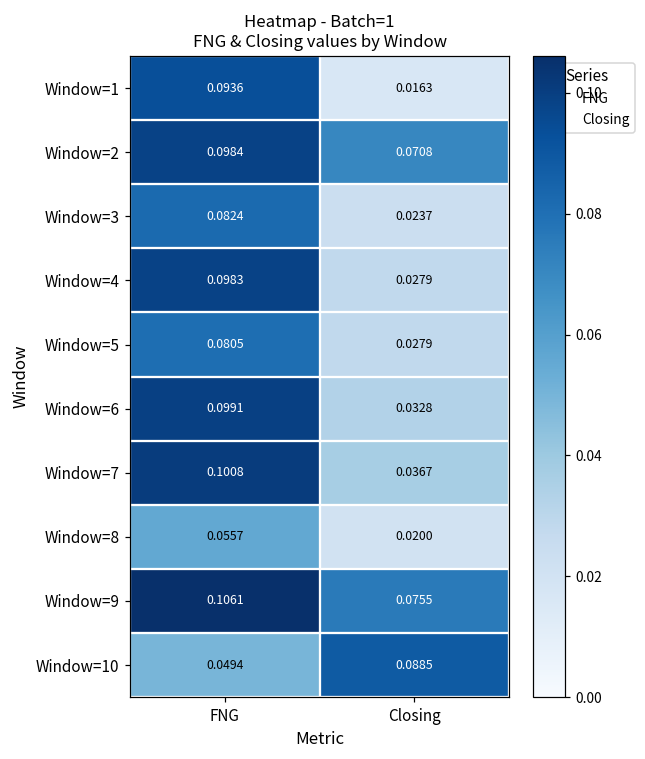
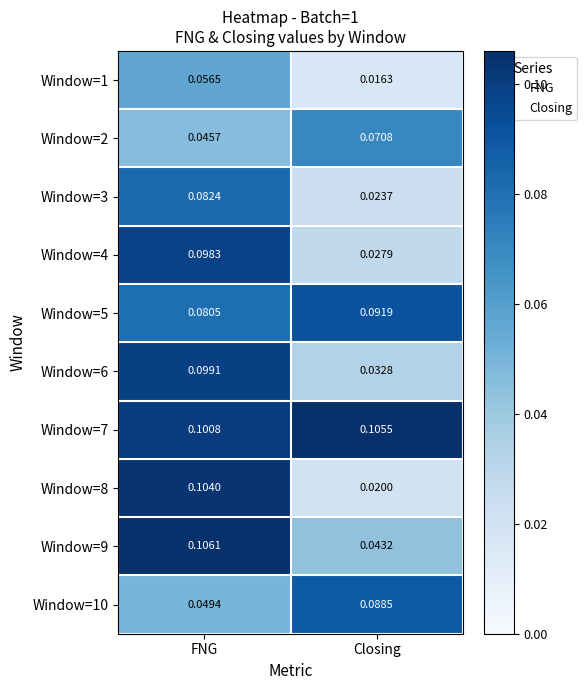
  {
    "Window=1": {
-     "FNG": 0.0936,
+     "FNG": 0.0565,
      "Closing": 0.0163
    },
    "Window=2": {
-     "FNG": 0.0984,
+     "FNG": 0.0457,
      "Closing": 0.0708
    },
    "Window=3": {
      "FNG": 0.0824,
      "Closing": 0.0237
    },
    "Window=4": {
      "FNG": 0.0983,
      "Closing": 0.0279
    },
    "Window=5": {
      "FNG": 0.0805,
-     "Closing": 0.0279
+     "Closing": 0.0919
    },
    "Window=6": {
      "FNG": 0.0991,
      "Closing": 0.0328
    },
    "Window=7": {
      "FNG": 0.1008,
-     "Closing": 0.0367
+     "Closing": 0.1055
    },
    "Window=8": {
-     "FNG": 0.0557,
+     "FNG": 0.1040,
      "Closing": 0.0200
    },
    "Window=9": {
      "FNG": 0.1061,
-     "Closing": 0.0755
+     "Closing": 0.0432
    },
    "Window=10": {
      "FNG": 0.0494,
      "Closing": 0.0885
    }
  }
